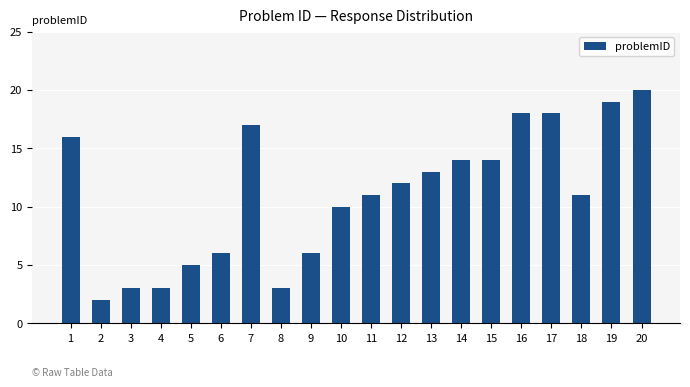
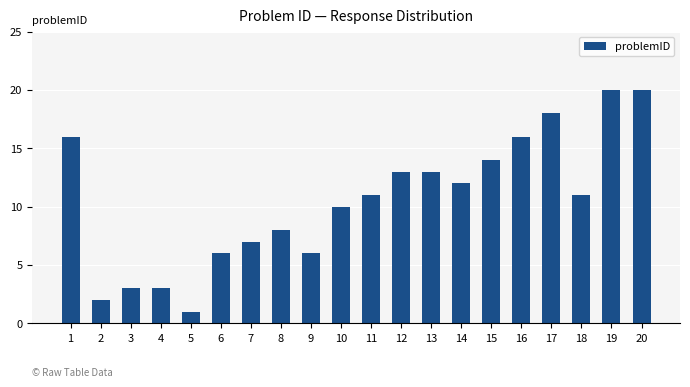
  {
    "1": 16,
    "2": 2,
    "3": 3,
    "4": 3,
-   "5": 5,
+   "5": 1,
    "6": 6,
-   "7": 17,
-   "8": 3,
+   "7": 7,
+   "8": 8,
    "9": 6,
    "10": 10,
    "11": 11,
-   "12": 12,
+   "12": 13,
    "13": 13,
-   "14": 14,
+   "14": 12,
    "15": 14,
-   "16": 18,
+   "16": 16,
    "17": 18,
    "18": 11,
-   "19": 19,
+   "19": 20,
    "20": 20
  }
